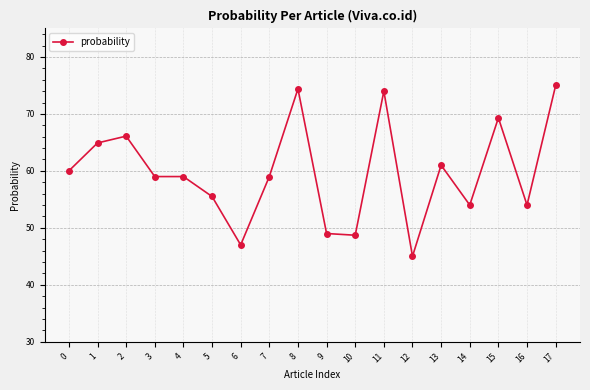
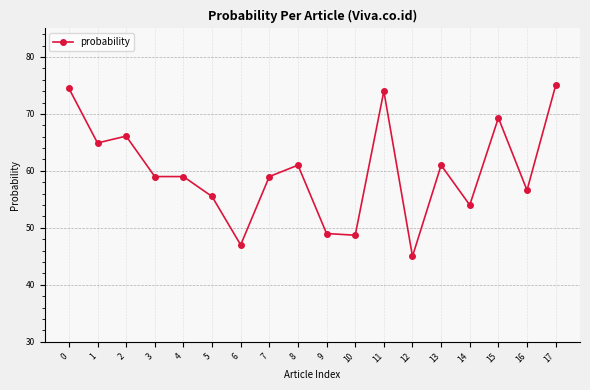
  {
-   "0": 60,
+   "0": 75,
    "1": 65,
    "2": 66,
    "3": 59,
    "4": 59,
    "5": 56,
    "6": 47,
    "7": 59,
-   "8": 74,
+   "8": 61,
    "9": 49,
    "10": 49,
    "11": 74,
    "12": 45,
    "13": 61,
    "14": 54,
    "15": 69,
-   "16": 54,
+   "16": 57,
    "17": 75
  }
